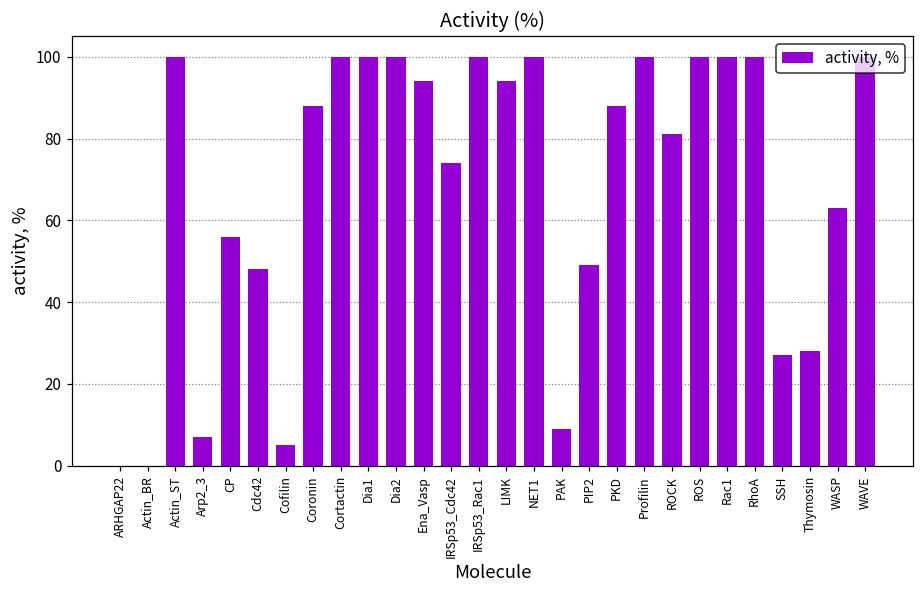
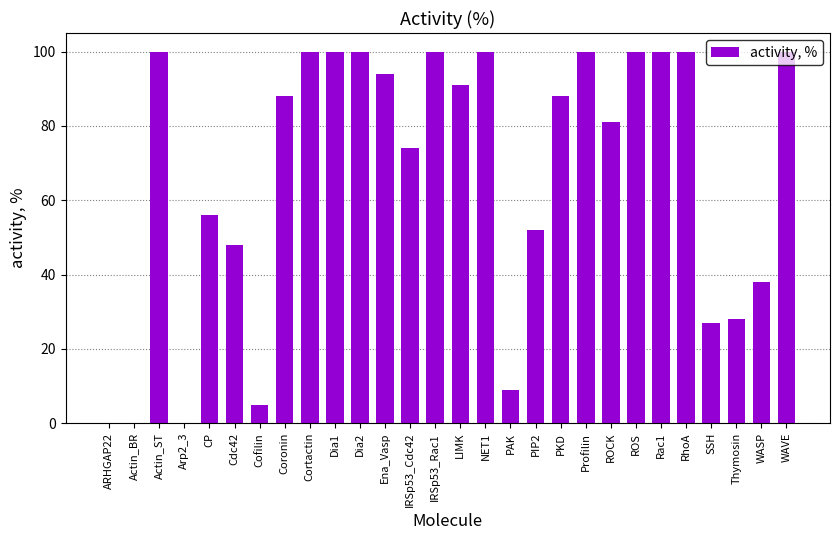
  {
    "ARHGAP22": 0,
    "Actin_BR": 0,
    "Actin_ST": 100,
-   "Arp2_3": 7,
+   "Arp2_3": 0,
    "CP": 56,
    "Cdc42": 48,
    "Cofilin": 5,
    "Coronin": 88,
    "Cortactin": 100,
    "Dia1": 100,
    "Dia2": 100,
    "Ena_Vasp": 94,
    "IRSp53_Cdc42": 74,
    "IRSp53_Rac1": 100,
-   "LIMK": 94,
+   "LIMK": 91,
    "NET1": 100,
    "PAK": 9,
-   "PIP2": 49,
+   "PIP2": 52,
    "PKD": 88,
    "Profilin": 100,
    "ROCK": 81,
    "ROS": 100,
    "Rac1": 100,
    "RhoA": 100,
    "SSH": 27,
    "Thymosin": 28,
-   "WASP": 63
+   "WASP": 38
  }
